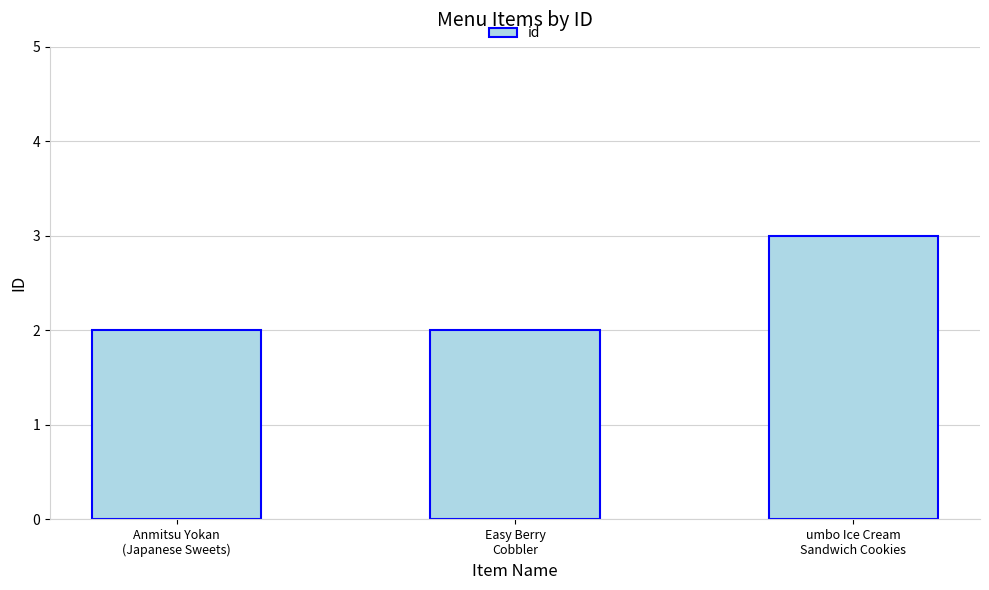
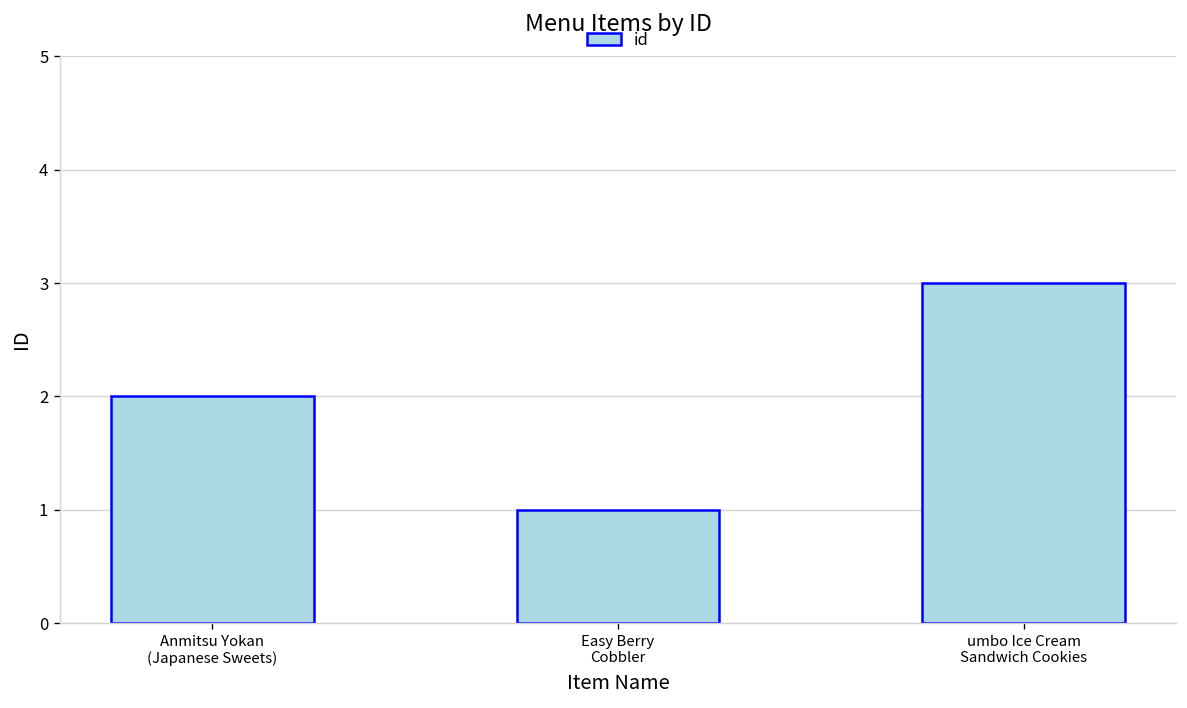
  {
    "Anmitsu Yokan (Japanese Sweets)": 2,
-   "Easy Berry Cobbler": 2,
+   "Easy Berry Cobbler": 1,
    "umbo Ice Cream Sandwich Cookies": 3
  }
